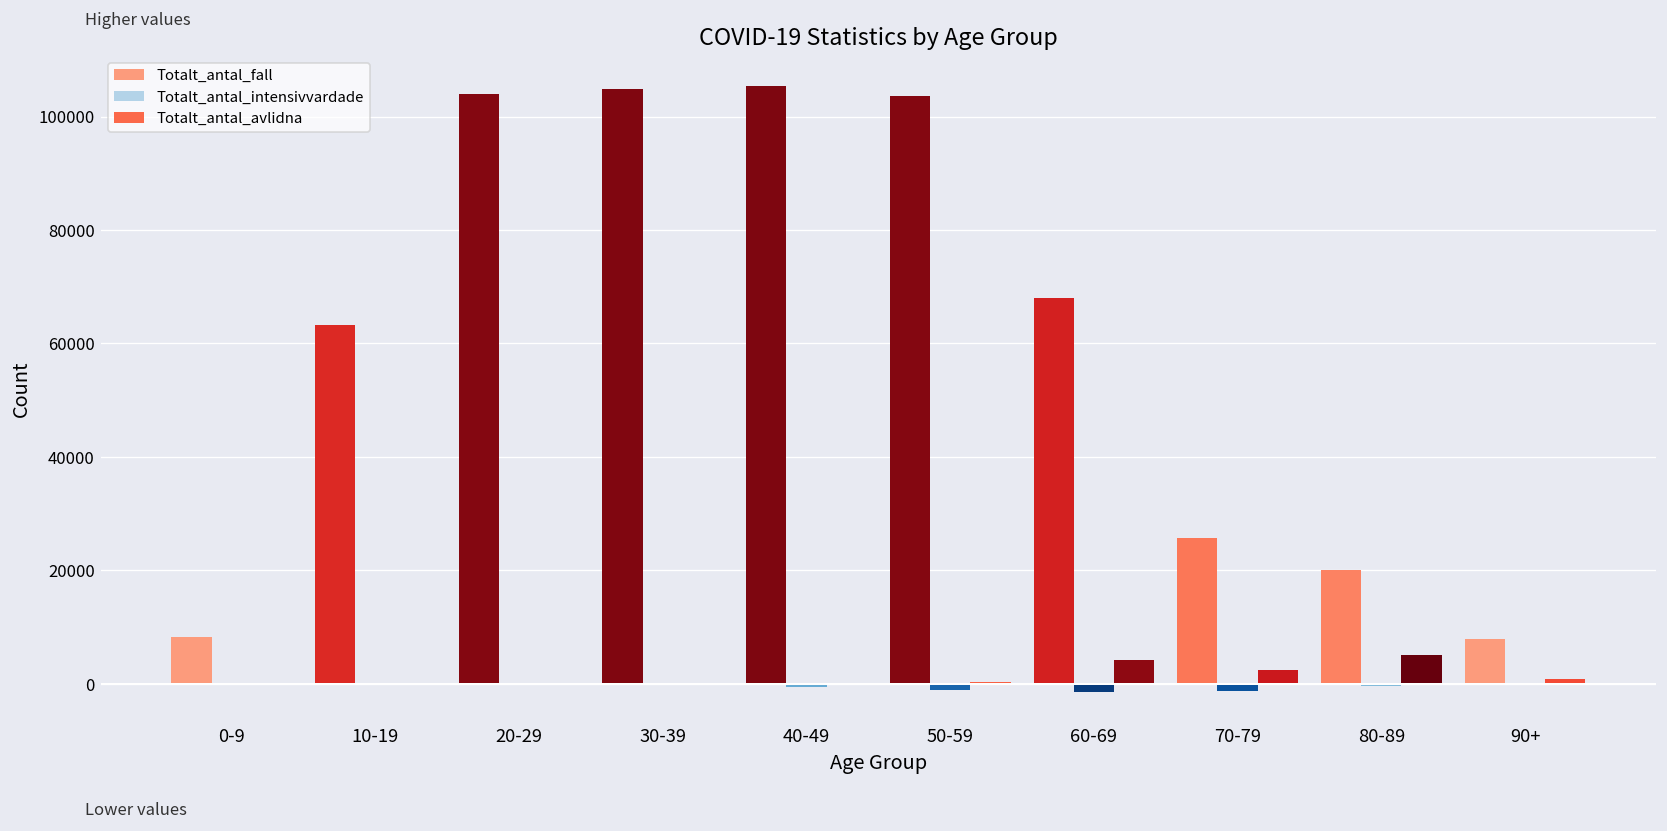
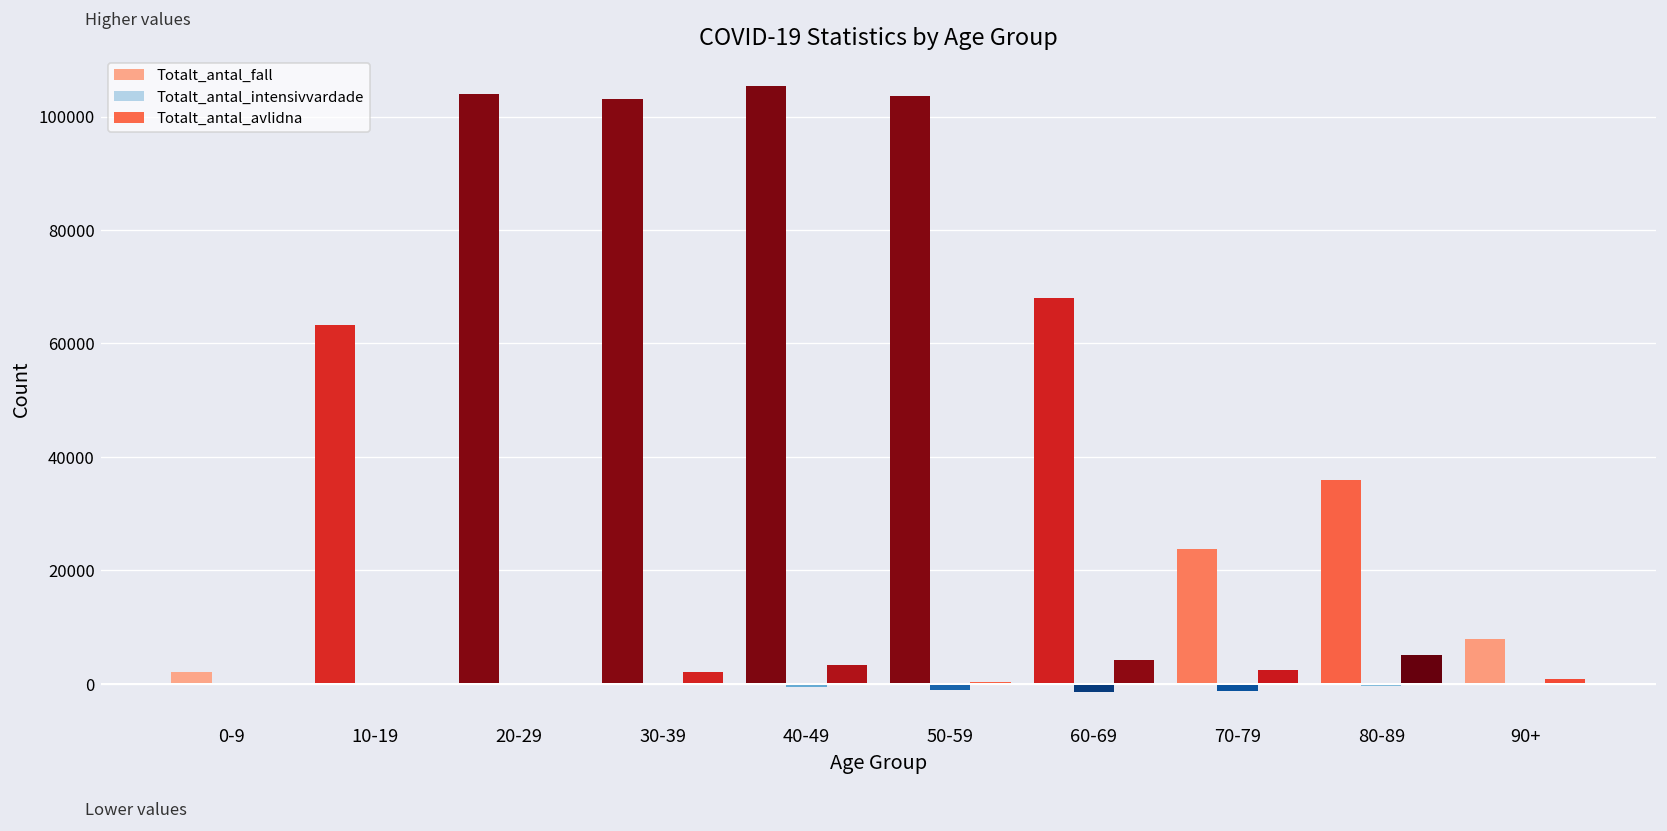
  {
    "Totalt_antal_fall": {
-     "0-9": 8000,
+     "0-9": 2000,
      "10-19": 63000,
      "20-29": 104000,
-     "30-39": 105000,
+     "30-39": 103000,
      "40-49": 105000,
      "50-59": 104000,
      "60-69": 68000,
-     "70-79": 26000,
-     "80-89": 20000,
+     "70-79": 24000,
+     "80-89": 36000,
      "90+": 8000
    },
    "Totalt_antal_intensivvardade": {
      "50-59": -1000,
      "60-69": -1000,
      "70-79": -1000
    },
    "Totalt_antal_avlidna": {
-     "30-39": 0,
-     "40-49": 0,
+     "30-39": 2000,
+     "40-49": 3000,
      "60-69": 4000,
      "70-79": 3000,
      "80-89": 5000,
      "90+": 1000
    }
  }
